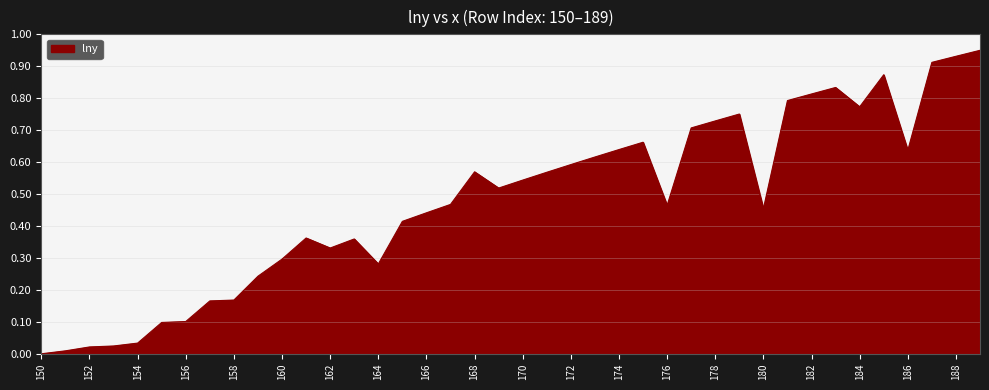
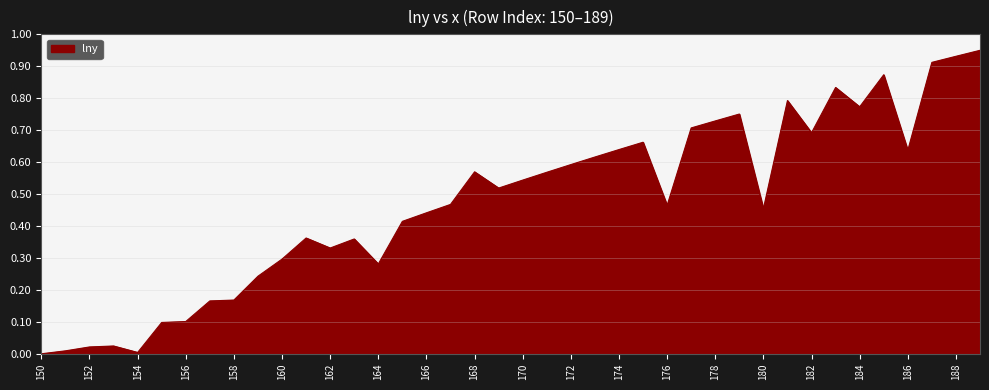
  {
    "150": 0.00,
    "152": 0.02,
-   "154": 0.03,
+   "154": 0.00,
    "156": 0.10,
    "158": 0.17,
    "160": 0.30,
    "162": 0.33,
    "164": 0.28,
    "166": 0.44,
    "168": 0.57,
    "170": 0.54,
    "172": 0.59,
    "174": 0.64,
    "176": 0.46,
    "178": 0.73,
    "180": 0.45,
-   "182": 0.81,
+   "182": 0.69,
    "184": 0.77,
    "186": 0.64,
    "188": 0.93
  }
